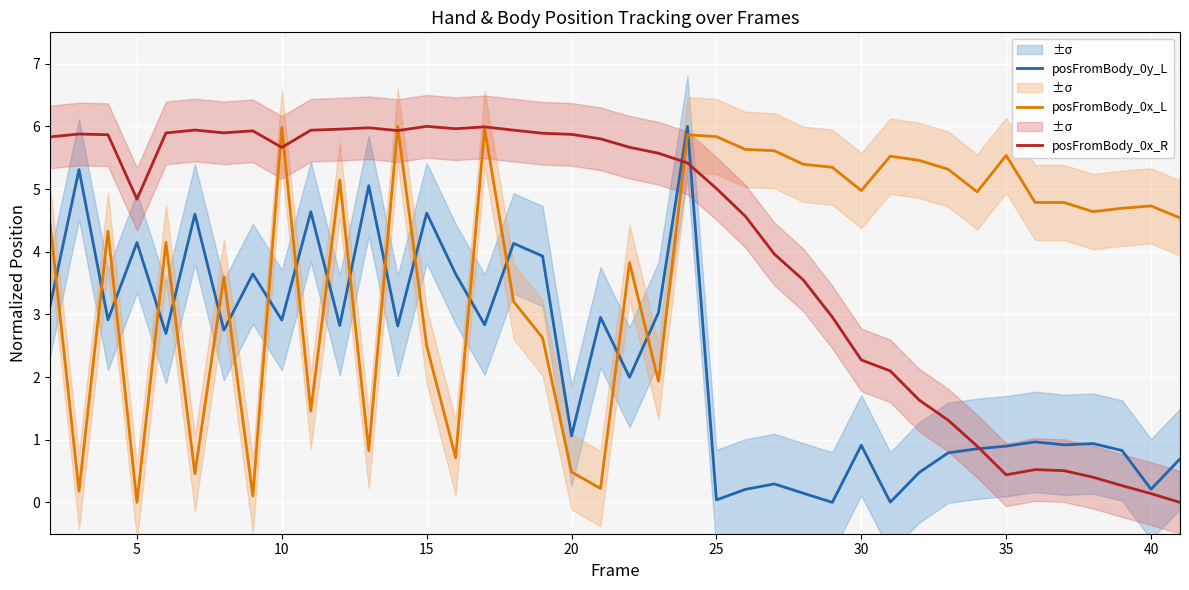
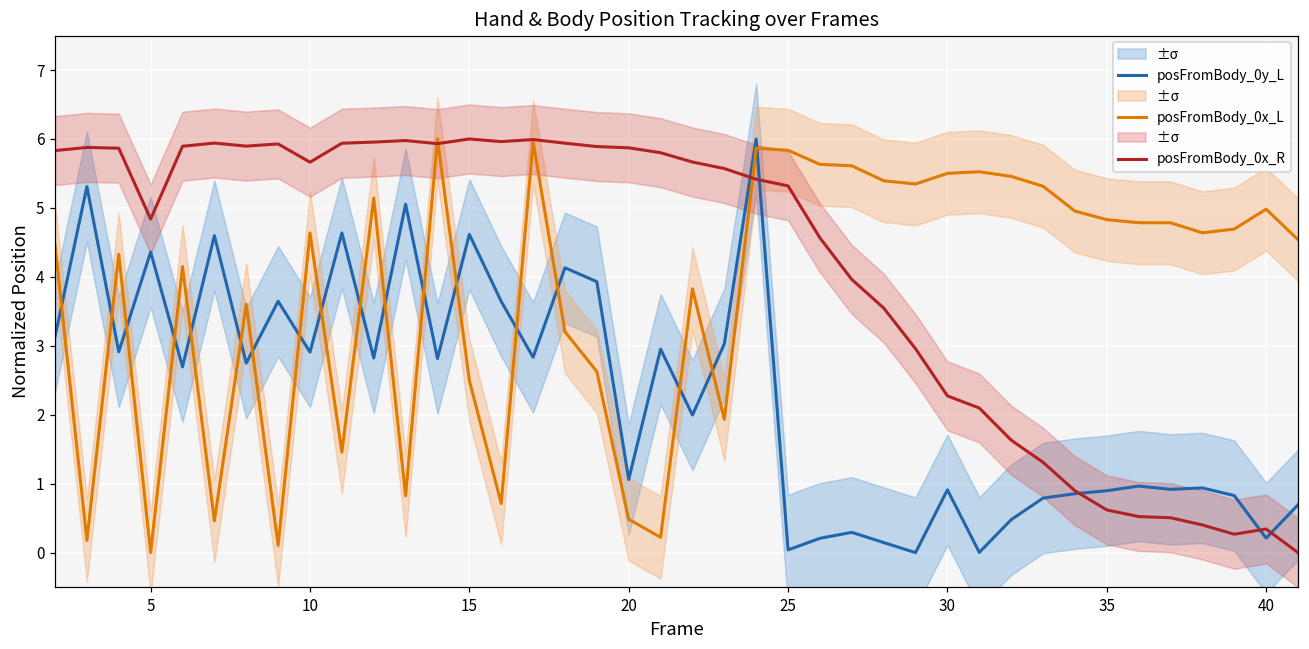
  {
    "posFromBody_0y_L": {
-     "5": 4.1,
+     "5": 4.4,
      "10": 2.9,
      "15": 4.6,
      "25": 0.0,
      "30": 0.9,
      "35": 0.9,
      "40": 0.2
    },
    "posFromBody_0x_L": {
      "5": 0.0,
-     "10": 6.0,
+     "10": 4.6,
      "15": 2.5,
      "20": 0.5,
-     "30": 5.0,
-     "35": 5.5,
-     "40": 4.7
+     "30": 5.5,
+     "35": 4.8,
+     "40": 5.0
    },
    "posFromBody_0x_R": {
      "5": 4.8,
      "10": 5.7,
      "15": 6.0,
      "20": 5.9,
-     "25": 5.0,
+     "25": 5.3,
      "30": 2.3,
-     "35": 0.4,
-     "40": 0.1
+     "35": 0.6,
+     "40": 0.3
    }
  }
